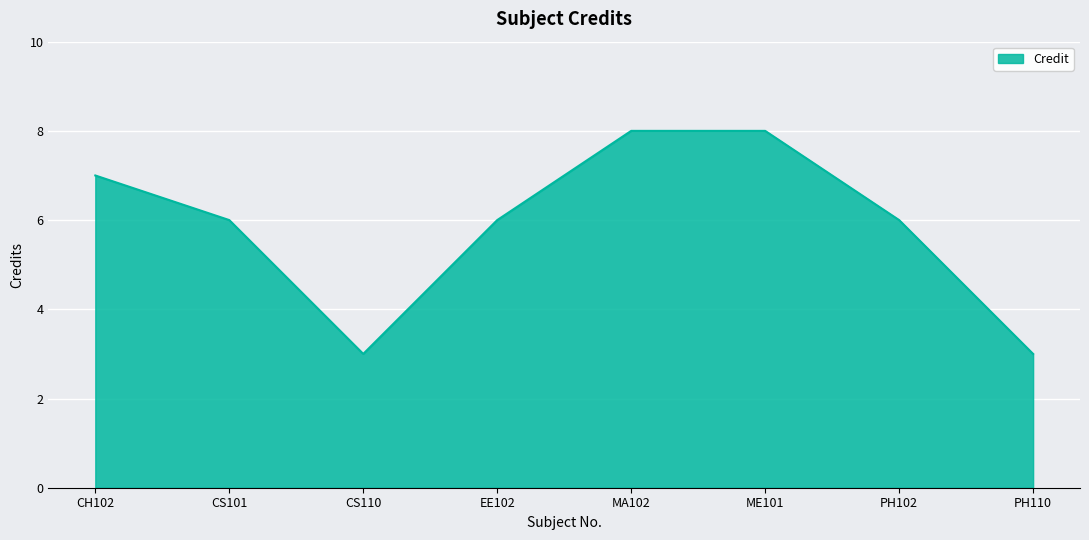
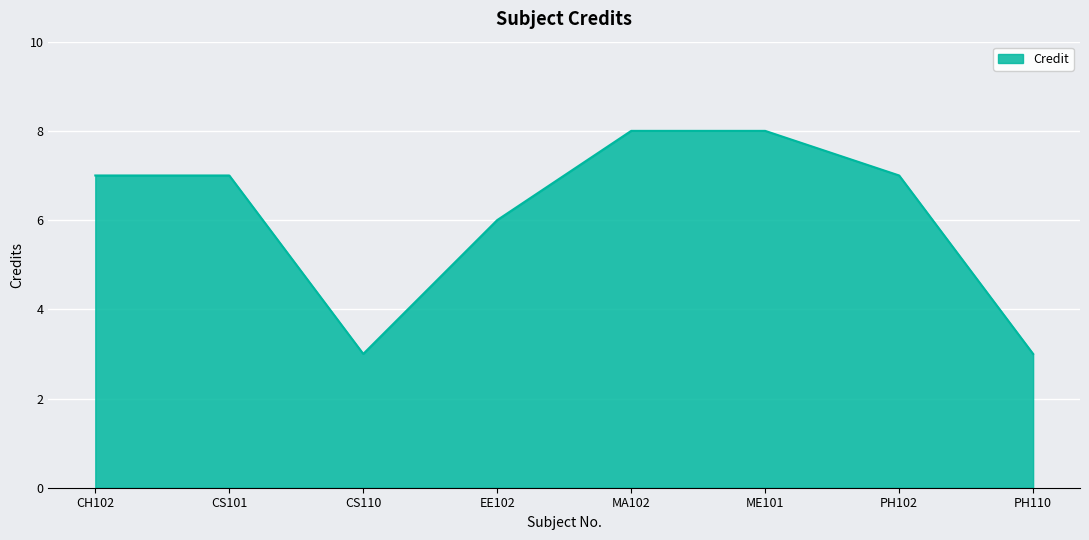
  {
    "CH102": 7,
-   "CS101": 6,
+   "CS101": 7,
    "CS110": 3,
    "EE102": 6,
    "MA102": 8,
    "ME101": 8,
-   "PH102": 6,
+   "PH102": 7,
    "PH110": 3
  }
